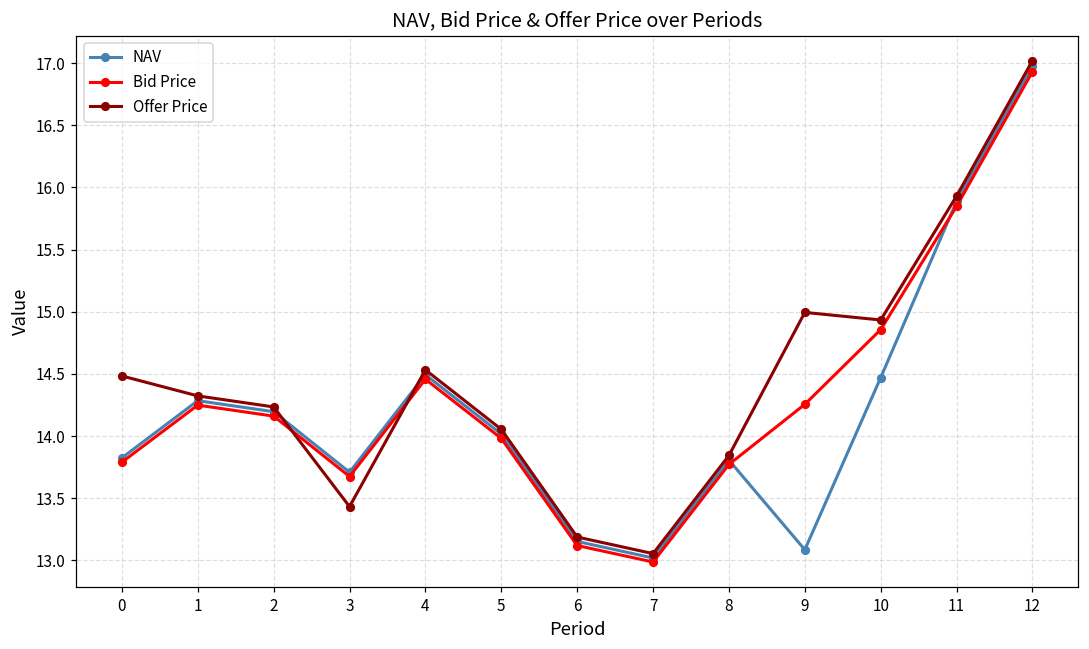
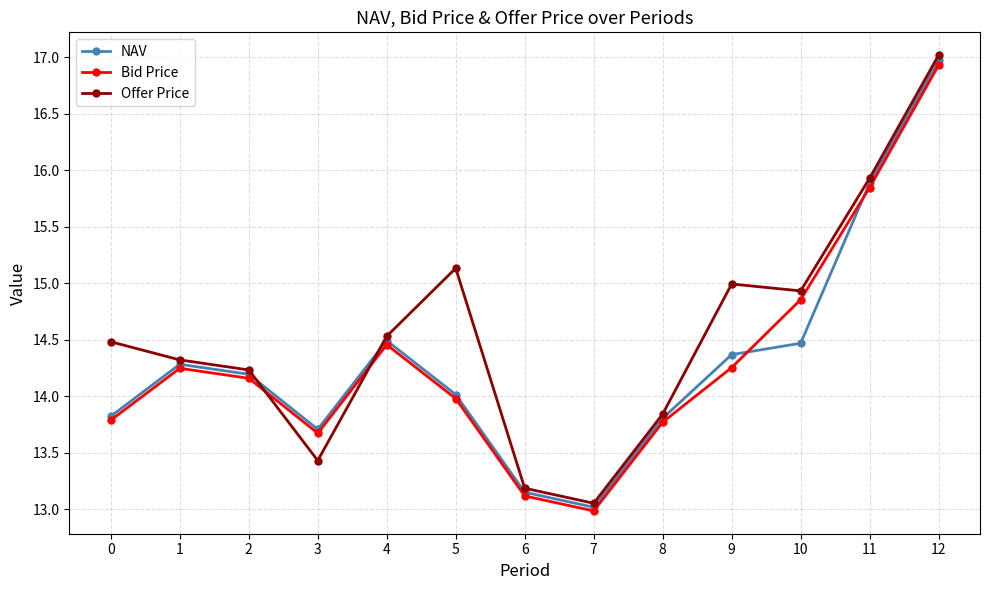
  {
    "NAV": {
      "0": 13.82,
      "1": 14.28,
      "2": 14.20,
      "3": 13.71,
      "4": 14.49,
      "5": 14.02,
      "6": 13.15,
      "7": 13.02,
      "8": 13.81,
-     "9": 13.09,
+     "9": 14.37,
      "10": 14.47,
      "11": 15.89,
      "12": 16.97
    },
    "Bid Price": {
      "0": 13.79,
      "1": 14.25,
      "2": 14.16,
      "3": 13.67,
      "4": 14.46,
      "5": 13.98,
      "6": 13.12,
      "7": 12.99,
      "8": 13.77,
      "9": 14.26,
      "10": 14.86,
      "11": 15.85,
      "12": 16.93
    },
    "Offer Price": {
      "0": 14.48,
      "1": 14.32,
      "2": 14.23,
      "3": 13.43,
      "4": 14.53,
-     "5": 14.05,
+     "5": 15.13,
      "6": 13.19,
      "7": 13.05,
      "8": 13.84,
      "9": 14.99,
      "10": 14.93,
      "11": 15.93,
      "12": 17.02
    }
  }
